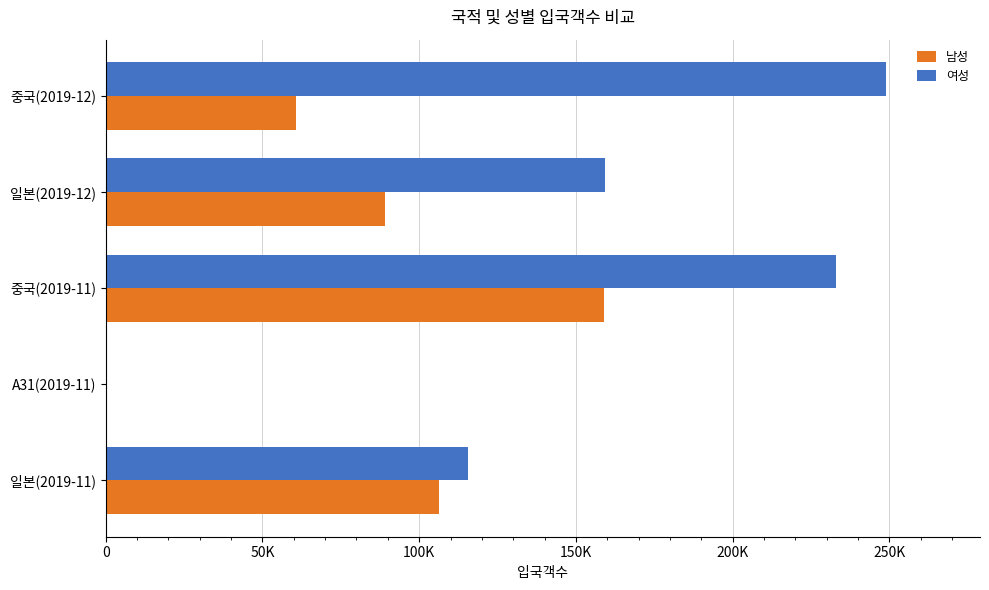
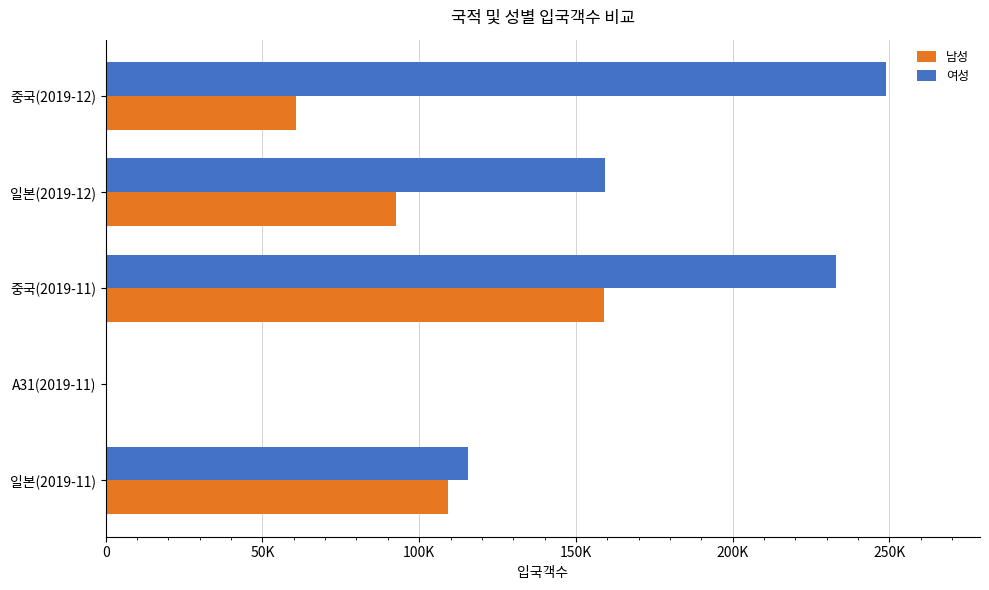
  {
    "남성": {
      "중국(2019-12)": 61000,
-     "일본(2019-12)": 89000,
+     "일본(2019-12)": 93000,
      "중국(2019-11)": 159000,
-     "일본(2019-11)": 106000
+     "일본(2019-11)": 109000
    },
    "여성": {
      "중국(2019-12)": 249000,
      "일본(2019-12)": 159000,
      "중국(2019-11)": 233000,
      "일본(2019-11)": 116000
    }
  }
